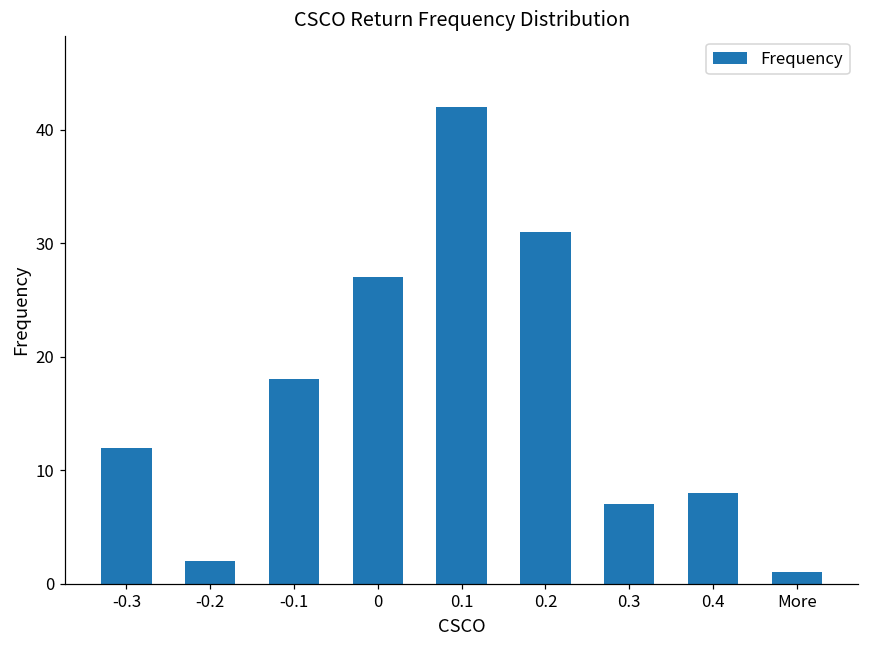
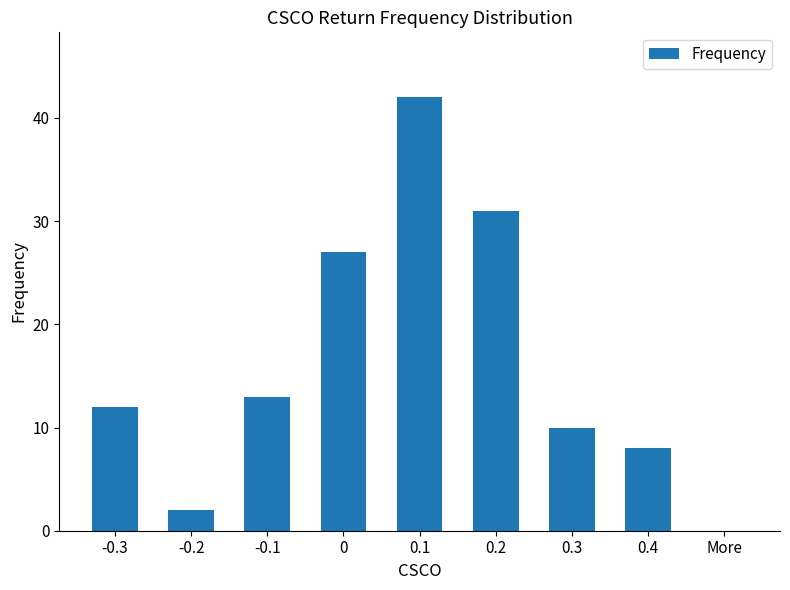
  {
    "-0.3": 12,
    "-0.2": 2,
-   "-0.1": 18,
+   "-0.1": 13,
    "0": 27,
    "0.1": 42,
    "0.2": 31,
-   "0.3": 7,
+   "0.3": 10,
    "0.4": 8,
-   "More": 1
+   "More": 0
  }
